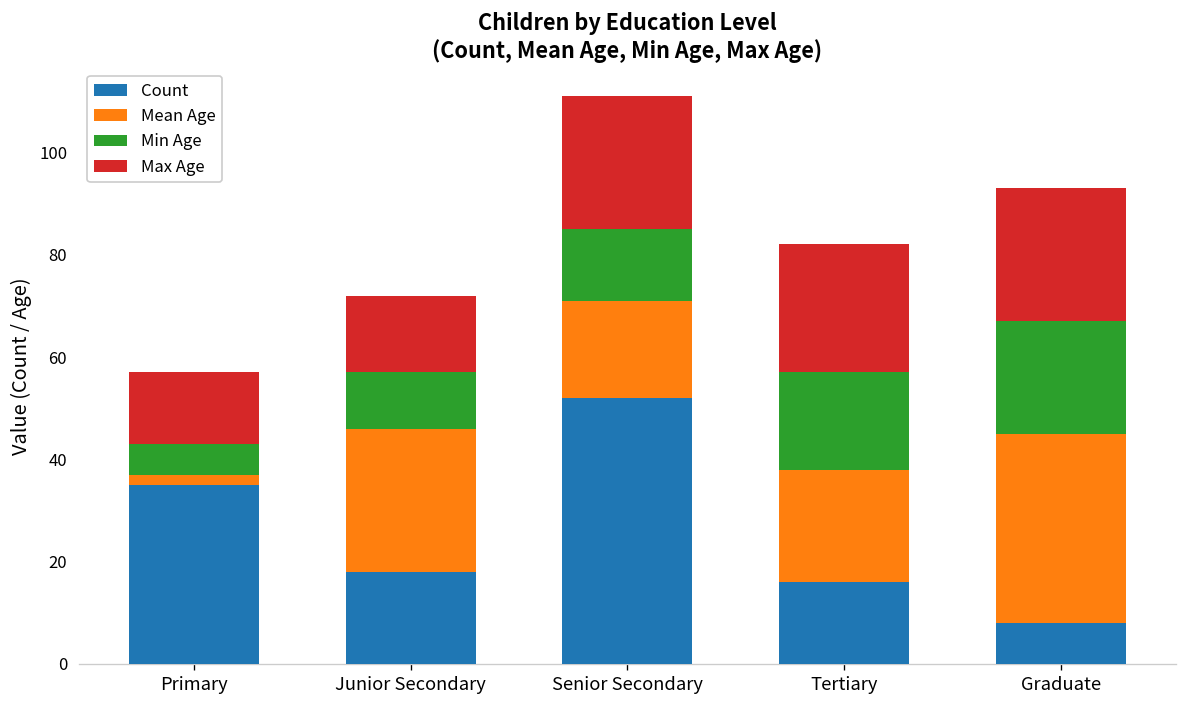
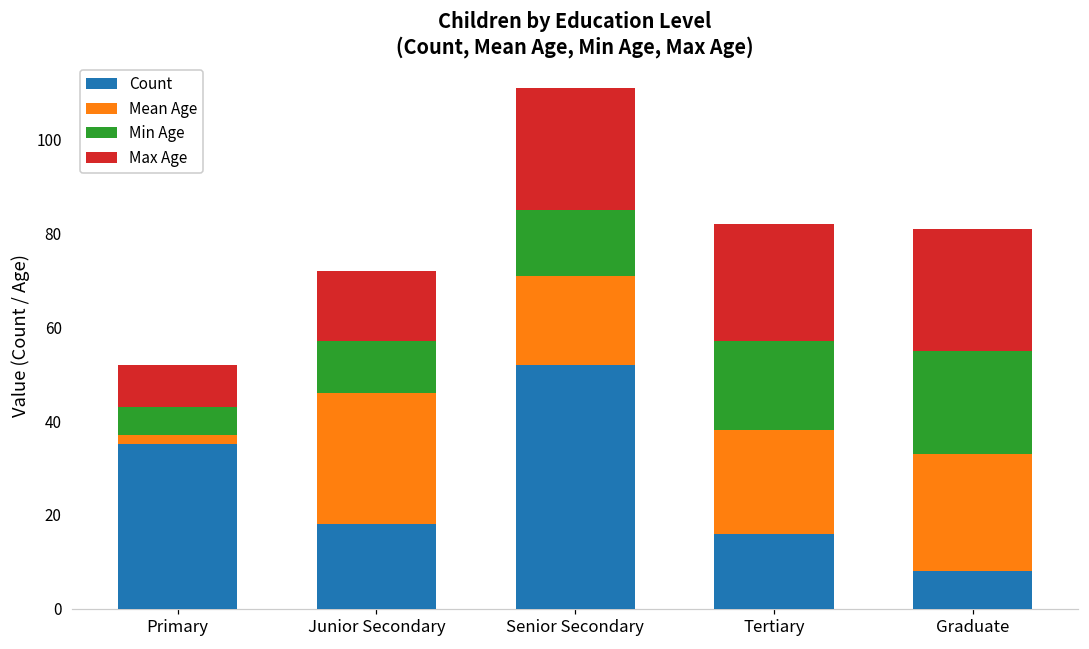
  {
    "Count": {
      "Primary": 35,
      "Junior Secondary": 18,
      "Senior Secondary": 52,
      "Tertiary": 16,
      "Graduate": 8
    },
    "Mean Age": {
      "Primary": 2,
      "Junior Secondary": 28,
      "Senior Secondary": 19,
      "Tertiary": 22,
-     "Graduate": 37
+     "Graduate": 25
    },
    "Min Age": {
      "Primary": 6,
      "Junior Secondary": 11,
      "Senior Secondary": 14,
      "Tertiary": 19,
      "Graduate": 22
    },
    "Max Age": {
-     "Primary": 14,
+     "Primary": 9,
      "Junior Secondary": 15,
      "Senior Secondary": 26,
      "Tertiary": 25,
      "Graduate": 26
    }
  }
